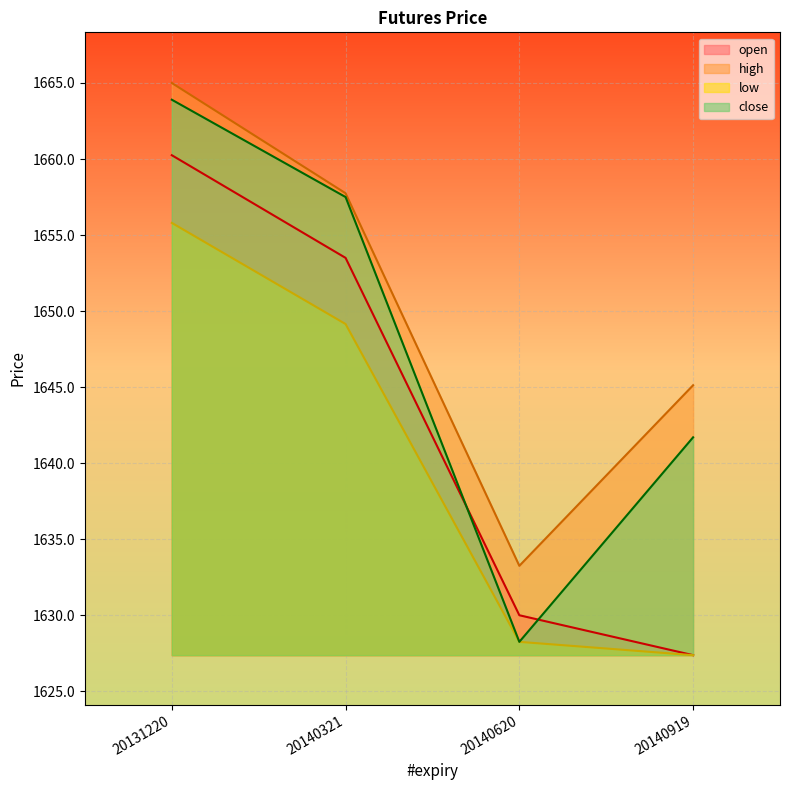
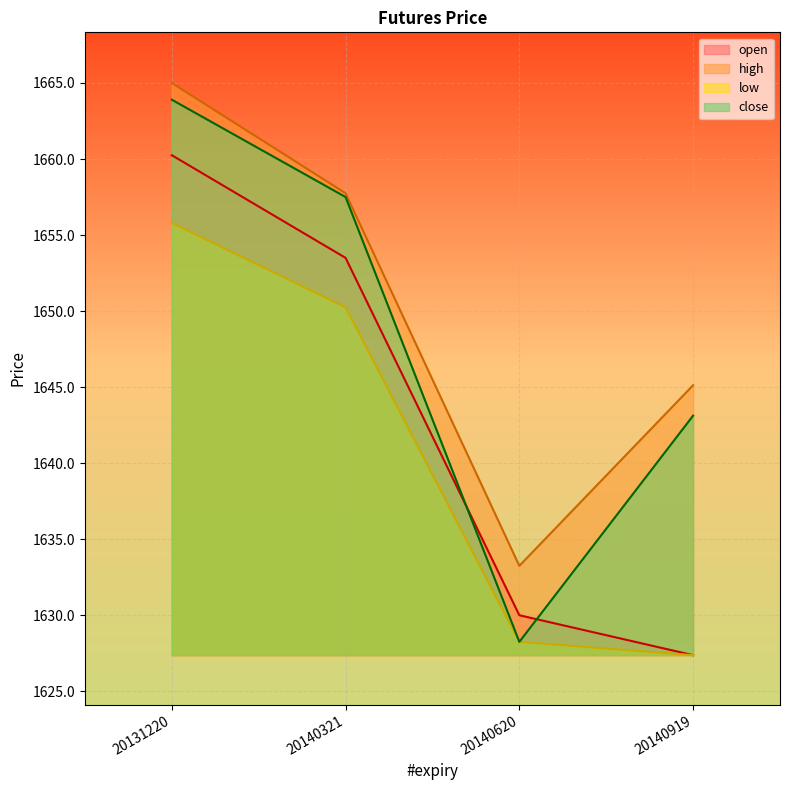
  {
    "low": {
      "20131220": 1655.8,
-     "20140321": 1649.2
+     "20140321": 1650.3
    },
    "close": {
      "20131220": 1663.9,
      "20140321": 1657.5,
-     "20140919": 1641.7
+     "20140919": 1643.1
    }
  }
